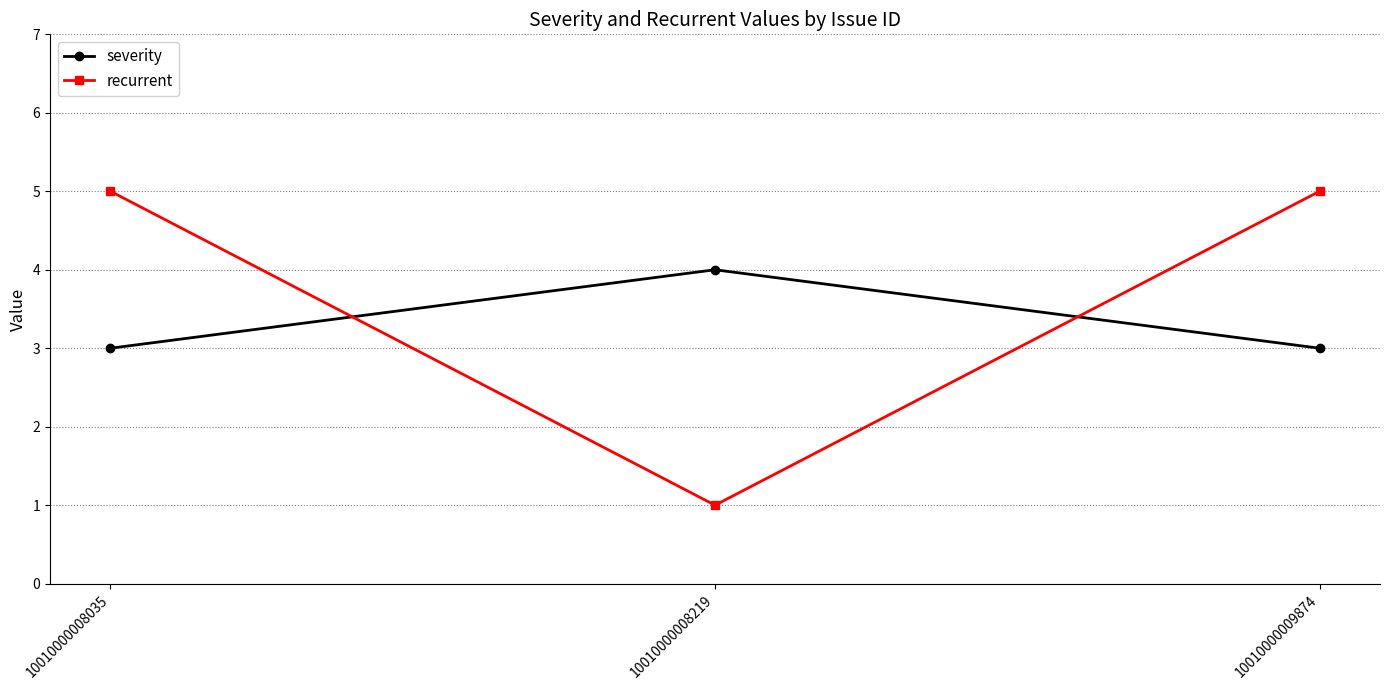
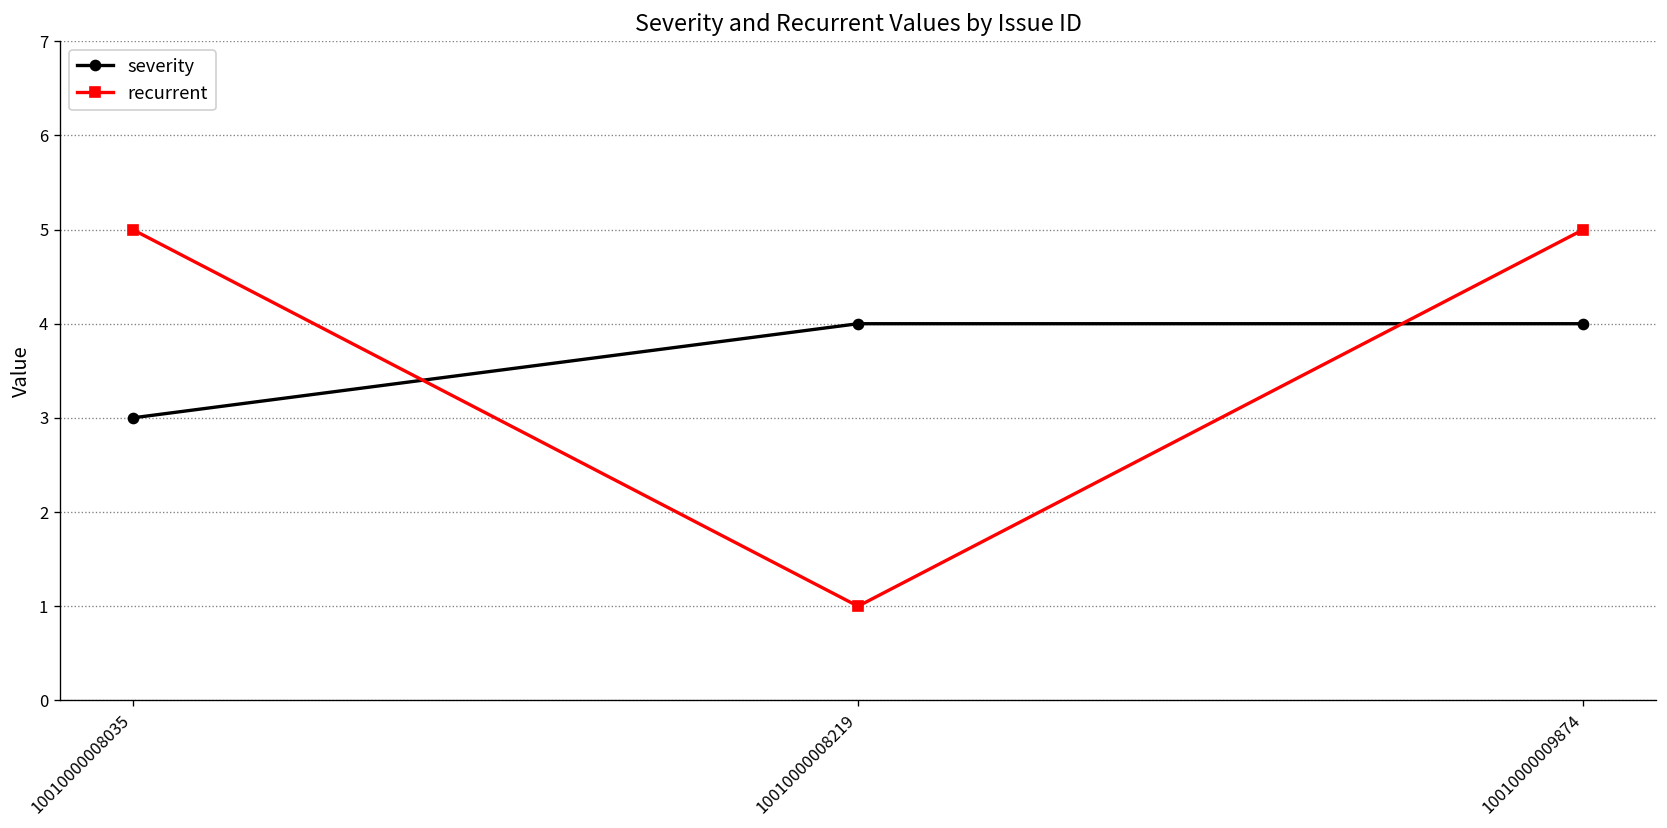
  {
    "severity": {
      "10010000008035": 3,
      "10010000008219": 4,
-     "10010000009874": 3
+     "10010000009874": 4
    },
    "recurrent": {
      "10010000008035": 5,
      "10010000008219": 1,
      "10010000009874": 5
    }
  }
